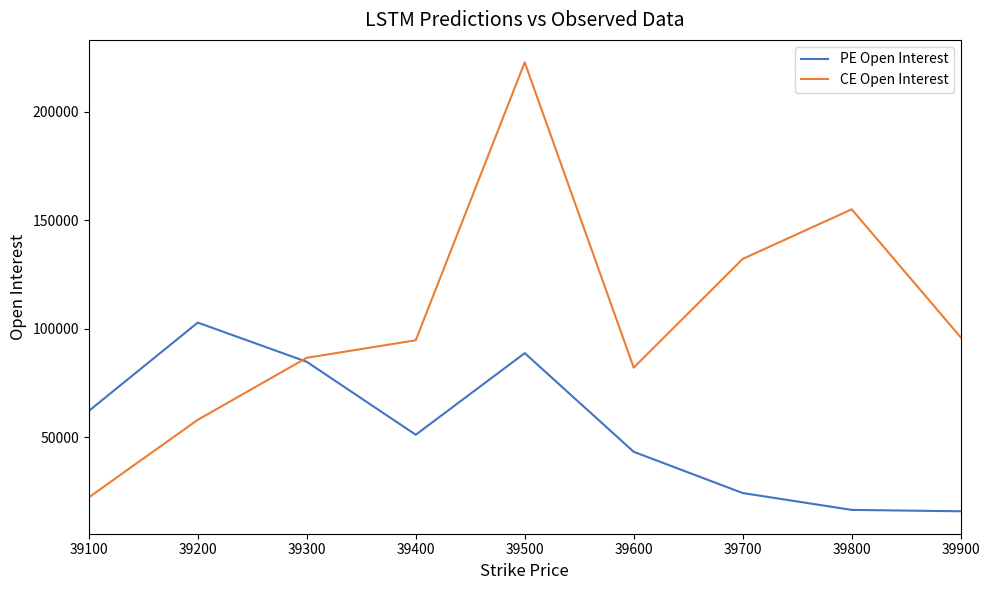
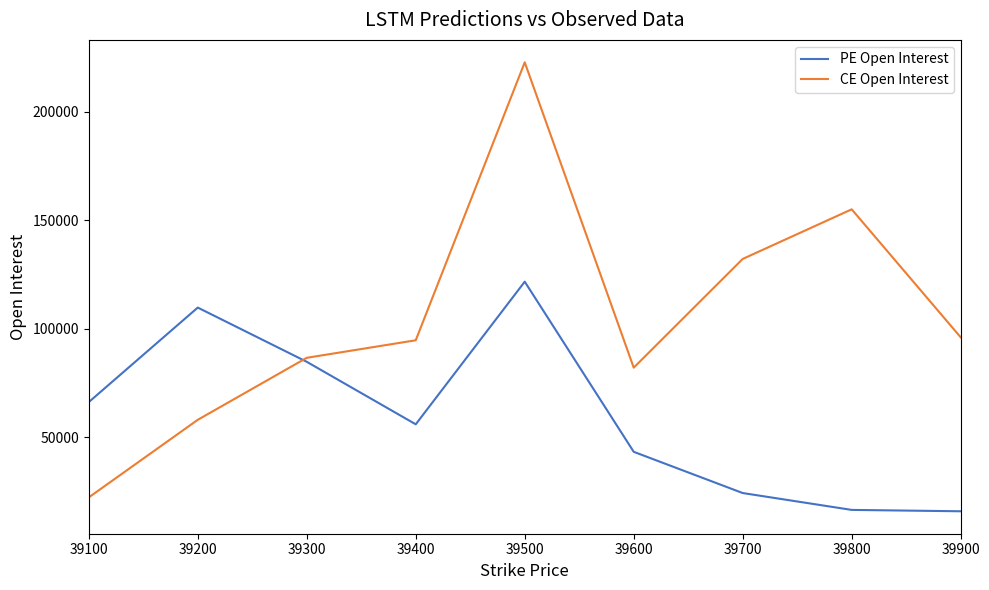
  {
    "PE Open Interest": {
-     "39100": 62000,
-     "39200": 103000,
+     "39100": 66000,
+     "39200": 110000,
      "39300": 85000,
-     "39400": 51000,
-     "39500": 89000,
+     "39400": 56000,
+     "39500": 122000,
      "39600": 43000,
      "39700": 24000,
      "39800": 17000,
      "39900": 16000
    },
    "CE Open Interest": {
      "39100": 22000,
      "39200": 58000,
      "39300": 87000,
      "39400": 95000,
      "39500": 223000,
      "39600": 82000,
      "39700": 132000,
      "39800": 155000,
      "39900": 96000
    }
  }
